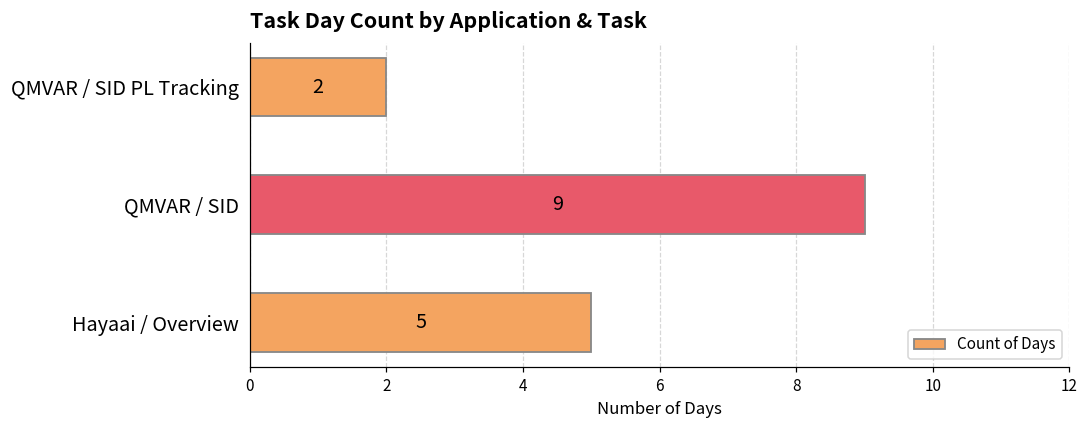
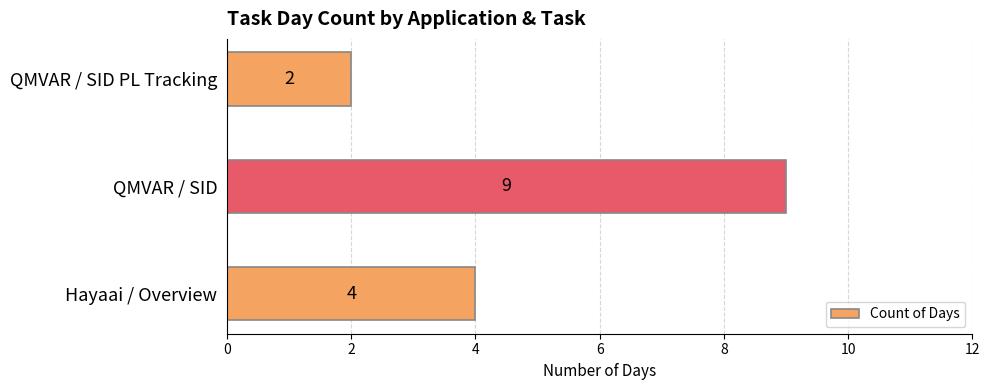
  {
    "QMVAR / SID PL Tracking": 2,
    "QMVAR / SID": 9,
-   "Hayaai / Overview": 5
+   "Hayaai / Overview": 4
  }
